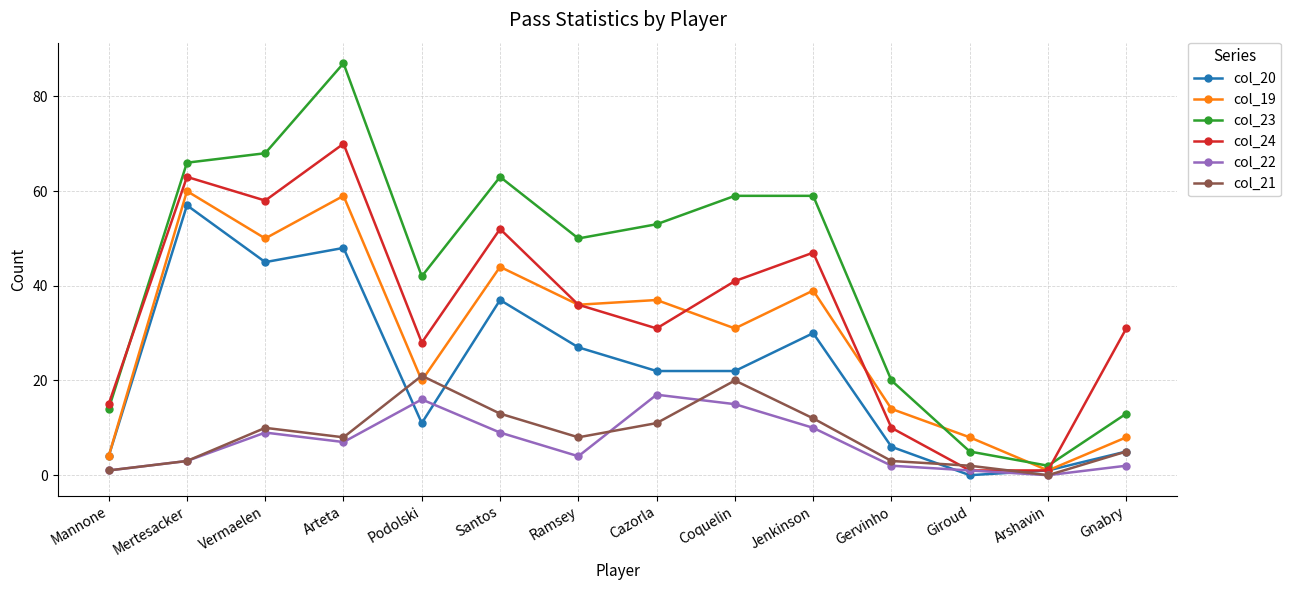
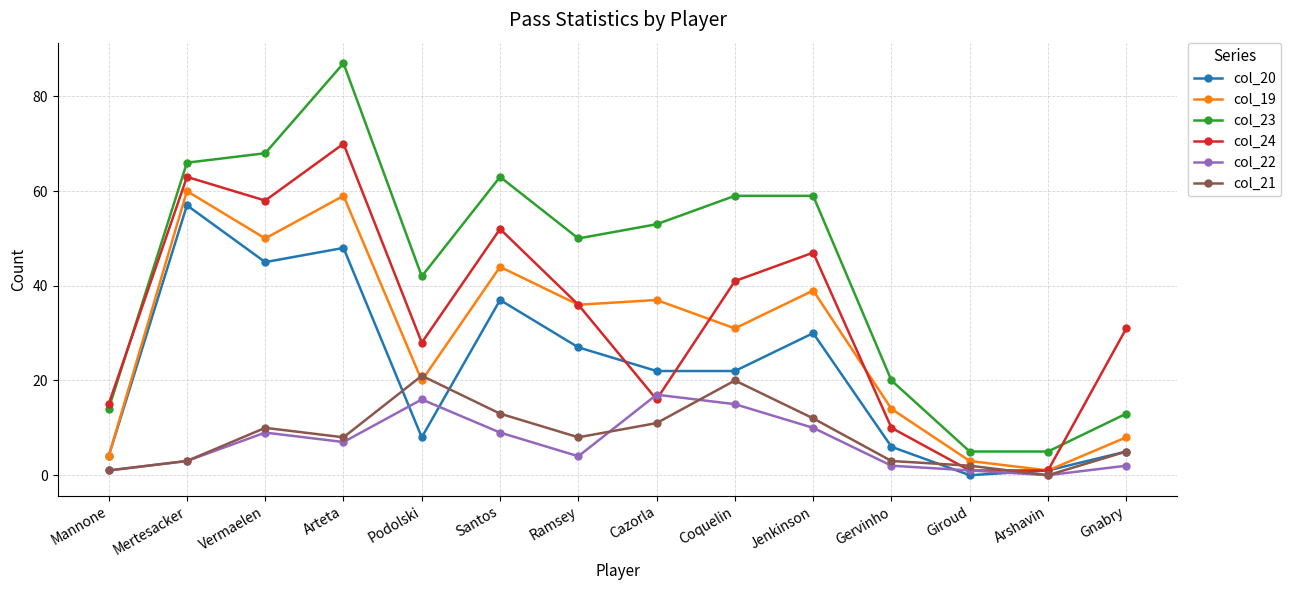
  {
    "col_20": {
      "Mertesacker": 57,
      "Vermaelen": 45,
      "Arteta": 48,
-     "Podolski": 11,
+     "Podolski": 8,
      "Santos": 37,
      "Ramsey": 27,
      "Cazorla": 22,
      "Coquelin": 22,
      "Jenkinson": 30,
      "Gervinho": 6,
      "Giroud": 0
    },
    "col_19": {
      "Mertesacker": 60,
      "Vermaelen": 50,
      "Arteta": 59,
      "Podolski": 20,
      "Santos": 44,
      "Cazorla": 37,
      "Coquelin": 31,
      "Jenkinson": 39,
      "Gervinho": 14,
-     "Giroud": 8,
+     "Giroud": 3,
      "Gnabry": 8
    },
    "col_23": {
      "Mannone": 14,
      "Mertesacker": 66,
      "Vermaelen": 68,
      "Arteta": 87,
      "Podolski": 42,
      "Santos": 63,
      "Ramsey": 50,
      "Cazorla": 53,
      "Coquelin": 59,
      "Jenkinson": 59,
      "Gervinho": 20,
      "Giroud": 5,
-     "Arshavin": 2,
+     "Arshavin": 5,
      "Gnabry": 13
    },
    "col_24": {
      "Mannone": 15,
      "Mertesacker": 63,
      "Vermaelen": 58,
      "Arteta": 70,
      "Podolski": 28,
      "Santos": 52,
-     "Cazorla": 31,
+     "Cazorla": 16,
      "Coquelin": 41,
      "Jenkinson": 47,
      "Gervinho": 10,
      "Gnabry": 31
    },
    "col_22": {
      "Vermaelen": 9,
      "Arteta": 7,
      "Podolski": 16,
      "Santos": 9,
      "Ramsey": 4,
      "Cazorla": 17,
      "Coquelin": 15,
      "Jenkinson": 10,
      "Gervinho": 2,
      "Gnabry": 2
    },
    "col_21": {
      "Vermaelen": 10,
      "Arteta": 8,
      "Podolski": 21,
      "Santos": 13,
      "Ramsey": 8,
      "Cazorla": 11,
      "Coquelin": 20,
      "Jenkinson": 12,
      "Gervinho": 3,
      "Giroud": 2
    }
  }
